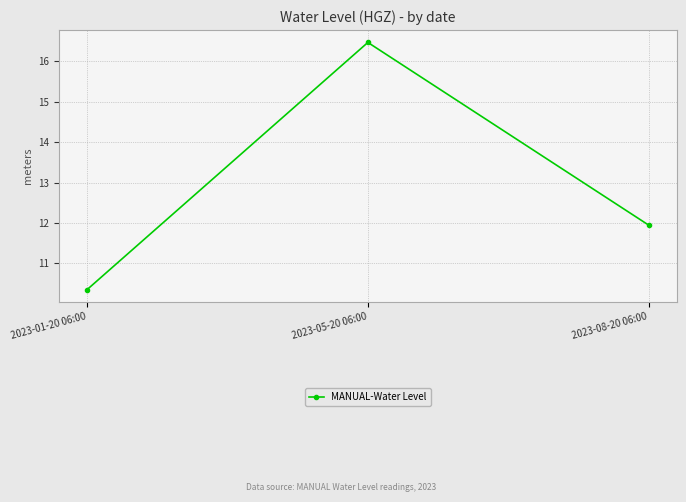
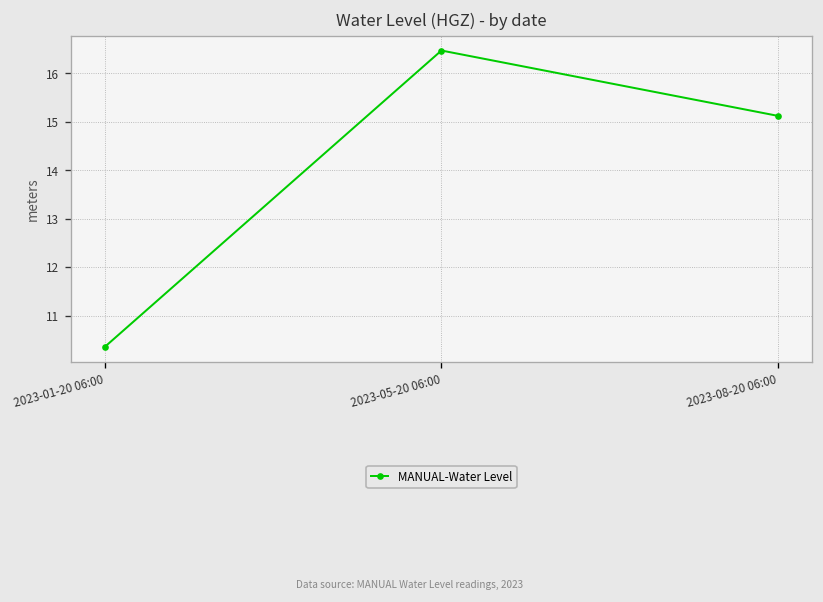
  {
    "2023-01-20 06:00": 10.4,
    "2023-05-20 06:00": 16.5,
-   "2023-08-20 06:00": 11.9
+   "2023-08-20 06:00": 15.1
  }
